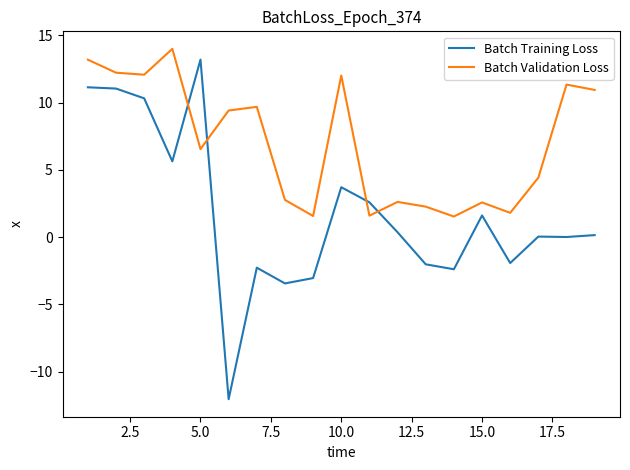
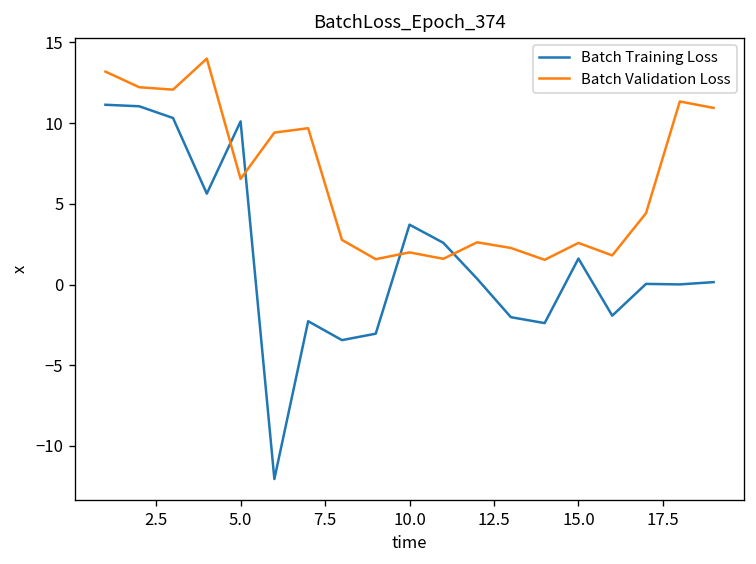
  {
    "Batch Training Loss": {
-     "5.0": 13.2,
+     "5.0": 10.1,
      "10.0": 3.7,
      "15.0": 1.6
    },
    "Batch Validation Loss": {
      "5.0": 6.5,
-     "10.0": 12.0,
+     "10.0": 2.0,
      "15.0": 2.6
    }
  }
